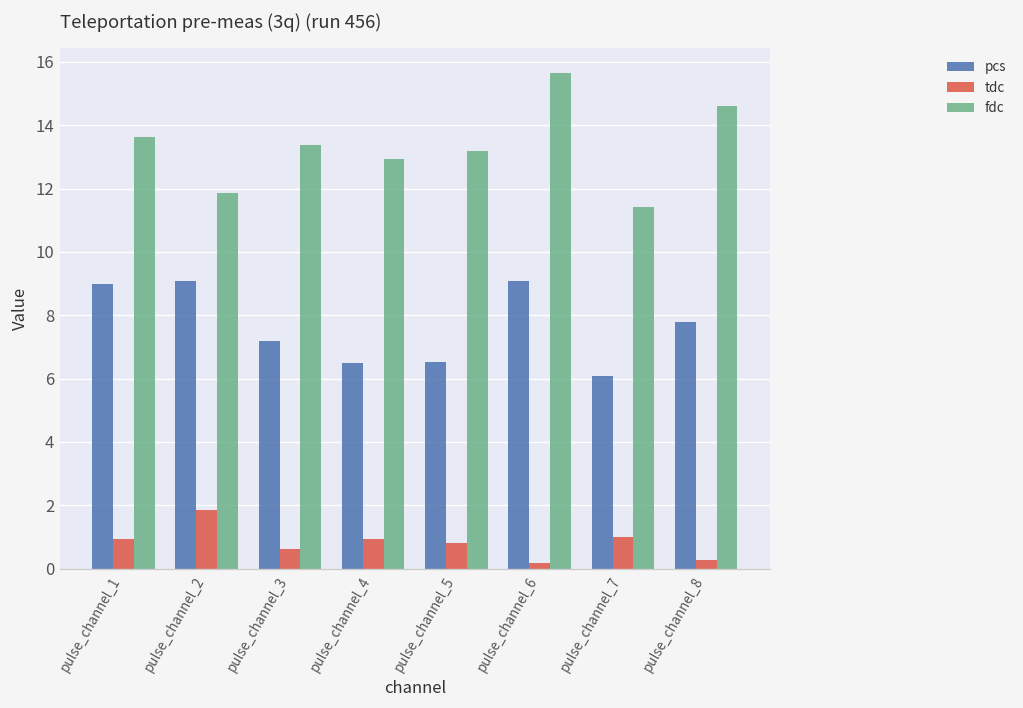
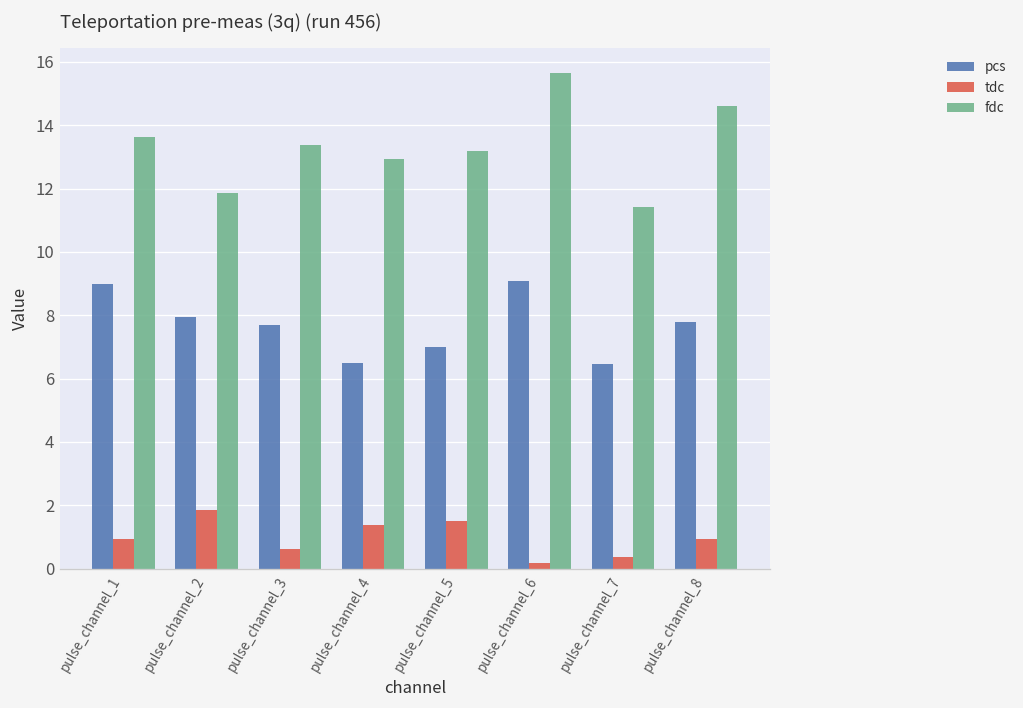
  {
    "pcs": {
      "pulse_channel_1": 9.0,
-     "pulse_channel_2": 9.1,
-     "pulse_channel_3": 7.2,
+     "pulse_channel_2": 8.0,
+     "pulse_channel_3": 7.7,
      "pulse_channel_4": 6.5,
-     "pulse_channel_5": 6.5,
+     "pulse_channel_5": 7.0,
      "pulse_channel_6": 9.1,
-     "pulse_channel_7": 6.1,
+     "pulse_channel_7": 6.5,
      "pulse_channel_8": 7.8
    },
    "tdc": {
      "pulse_channel_1": 1.0,
      "pulse_channel_2": 1.9,
      "pulse_channel_3": 0.6,
-     "pulse_channel_4": 1.0,
-     "pulse_channel_5": 0.8,
+     "pulse_channel_4": 1.4,
+     "pulse_channel_5": 1.5,
      "pulse_channel_6": 0.2,
-     "pulse_channel_7": 1.0,
-     "pulse_channel_8": 0.3
+     "pulse_channel_7": 0.4,
+     "pulse_channel_8": 1.0
    },
    "fdc": {
      "pulse_channel_1": 13.6,
      "pulse_channel_2": 11.9,
      "pulse_channel_3": 13.4,
      "pulse_channel_4": 12.9,
      "pulse_channel_5": 13.2,
      "pulse_channel_6": 15.7,
      "pulse_channel_7": 11.4,
      "pulse_channel_8": 14.6
    }
  }
